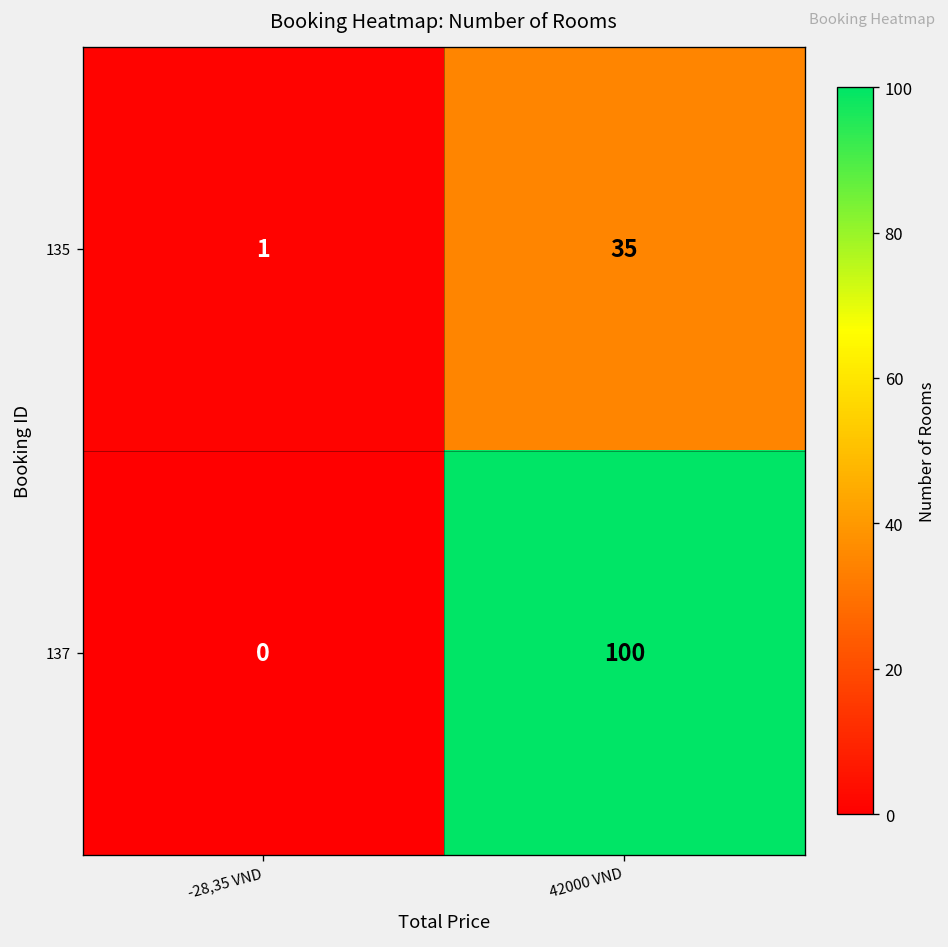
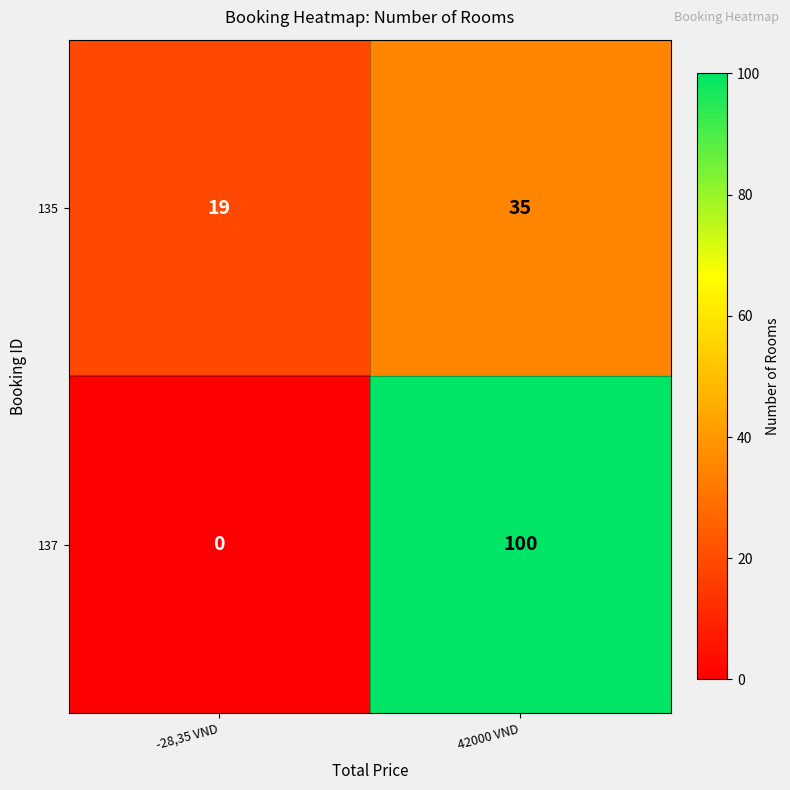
  {
    "135": {
-     "-28,35 VND": 1,
+     "-28,35 VND": 19,
      "42000 VND": 35
    },
    "137": {
      "-28,35 VND": 0,
      "42000 VND": 100
    }
  }
